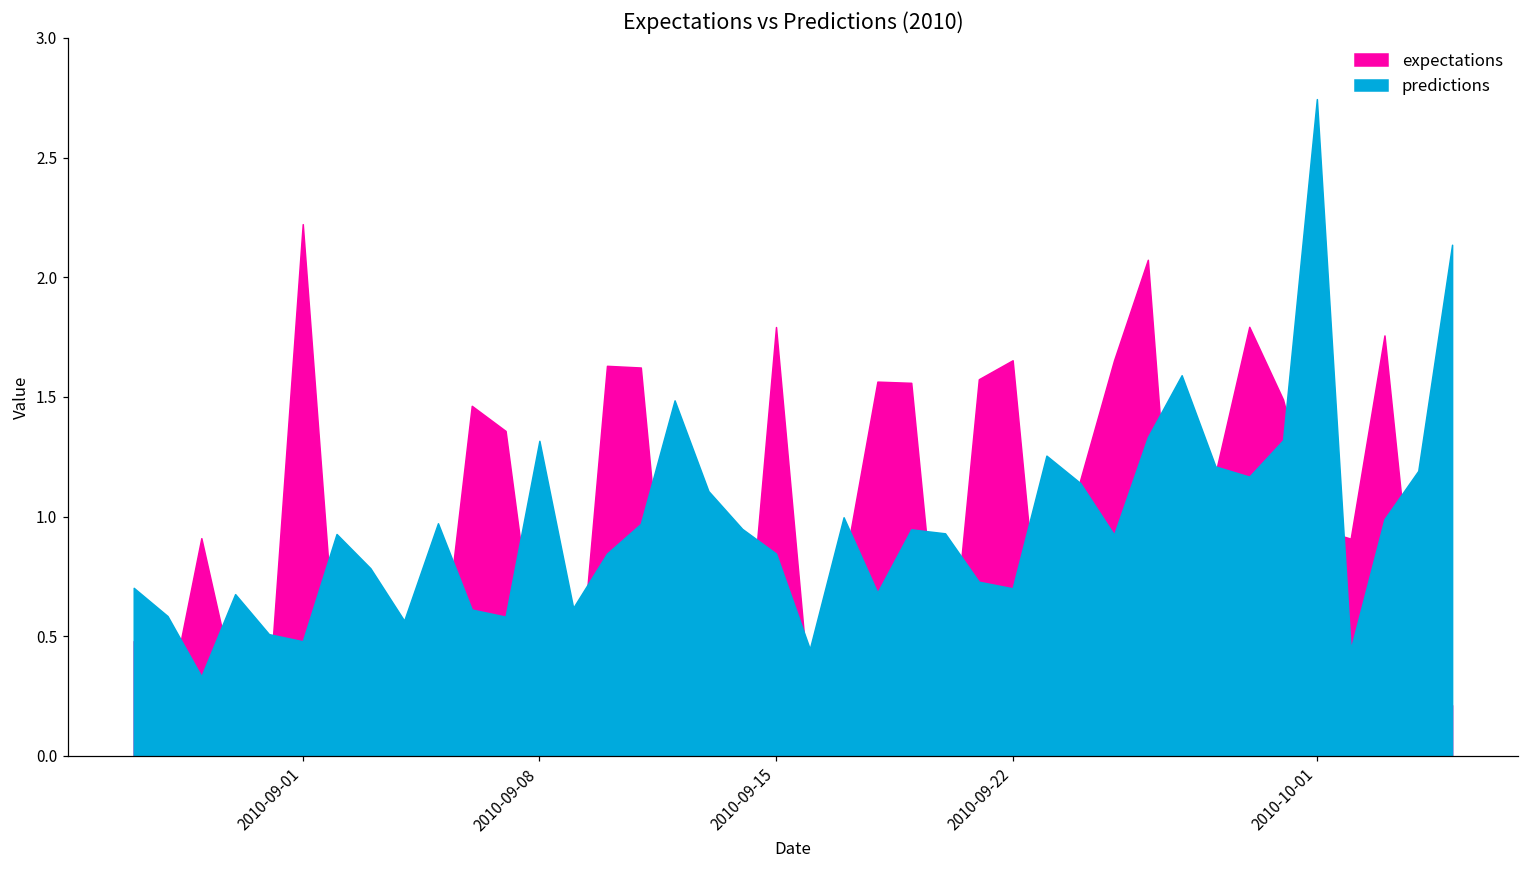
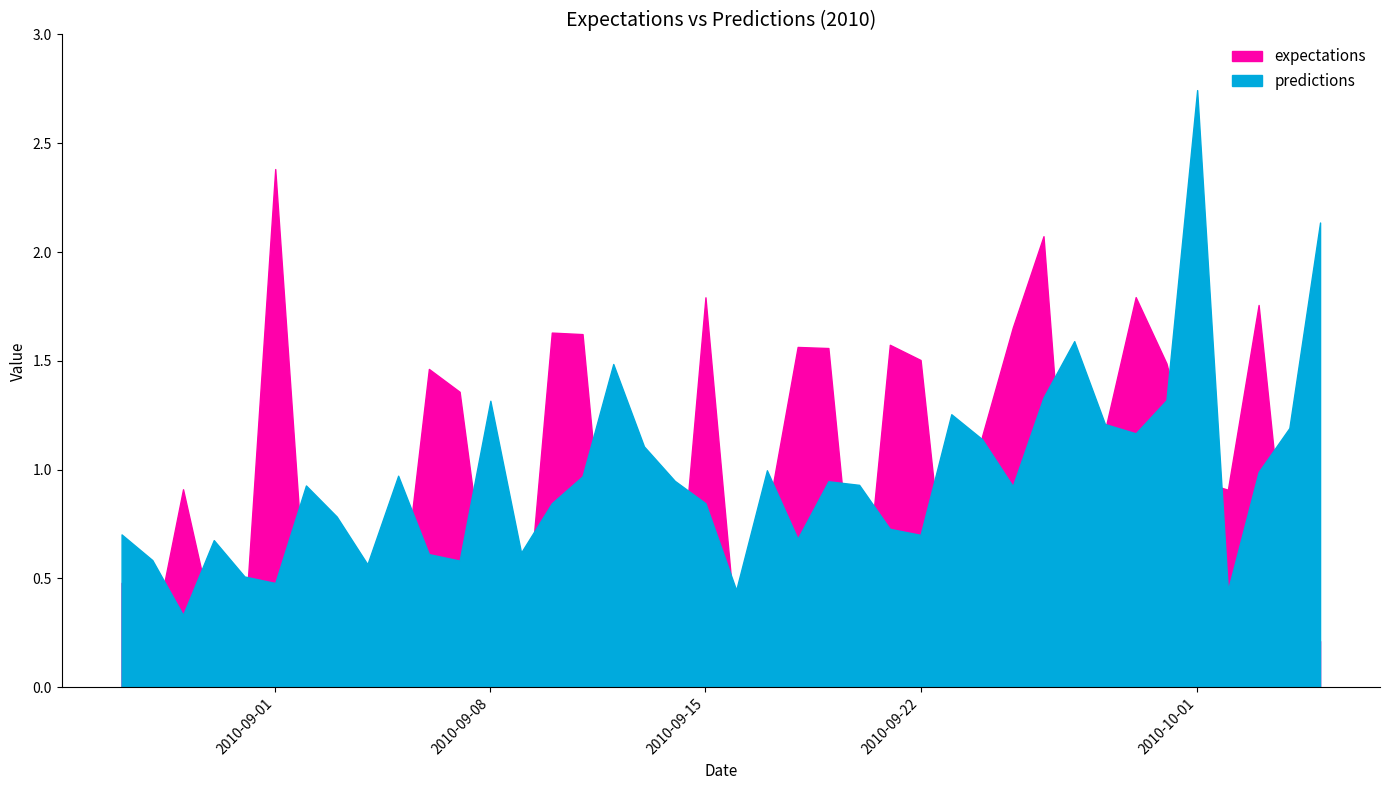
  {
    "expectations": {
-     "2010-09-01": 2.22,
+     "2010-09-01": 2.38,
      "2010-09-15": 1.79,
-     "2010-09-22": 1.65
+     "2010-09-22": 1.50
    },
    "predictions": {
      "2010-09-01": 0.48,
      "2010-09-08": 1.32,
      "2010-09-15": 0.85,
      "2010-09-22": 0.70,
      "2010-10-01": 2.74
    }
  }
